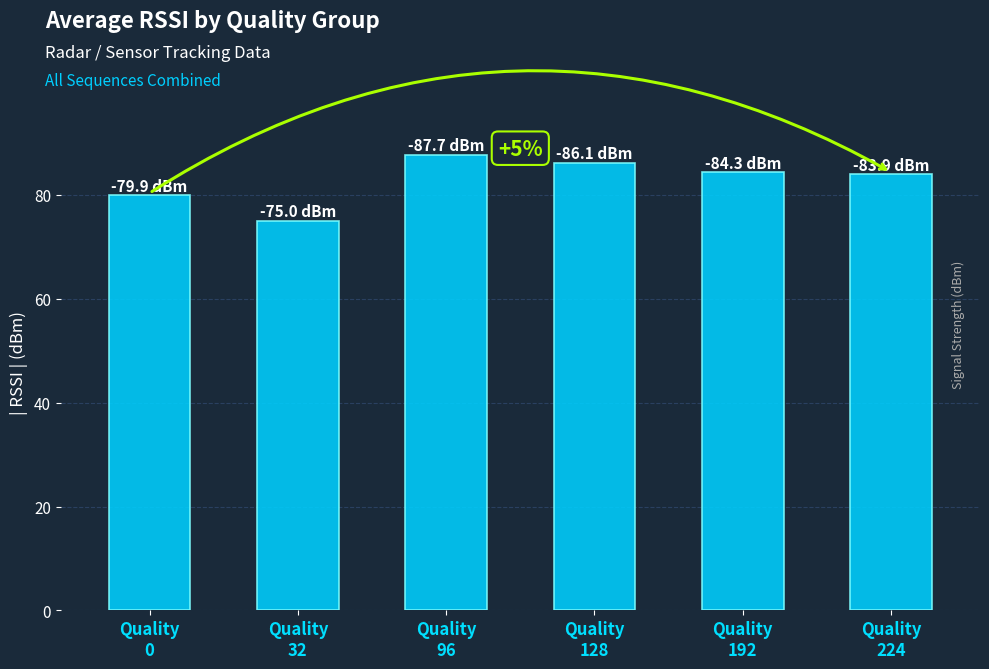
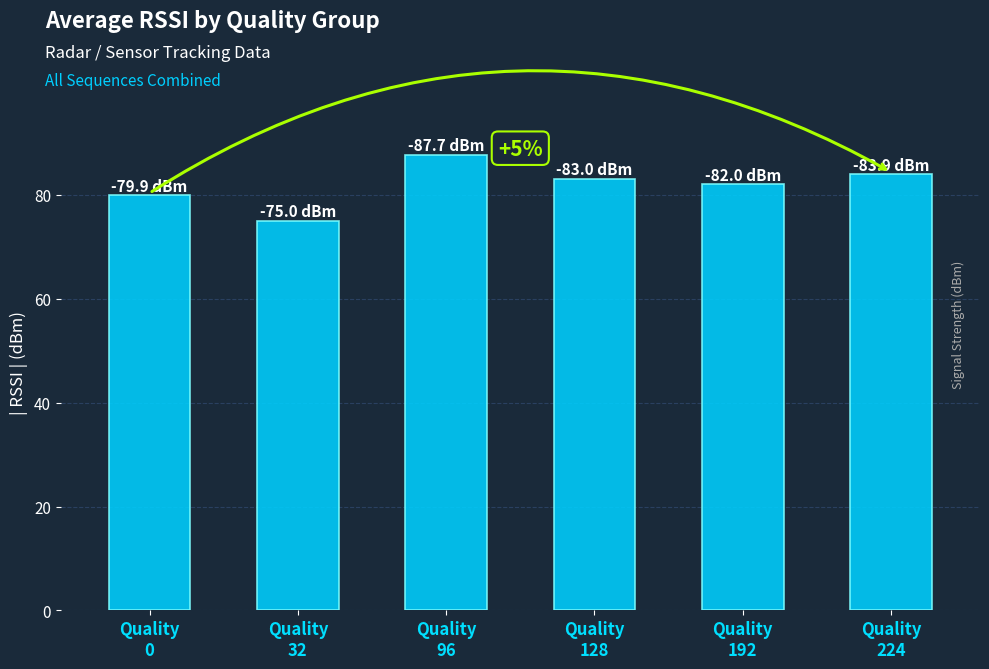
  {
-   "Quality 128": -86.1,
-   "Quality 192": -84.3
+   "Quality 128": -83.0,
+   "Quality 192": -82.0
  }
